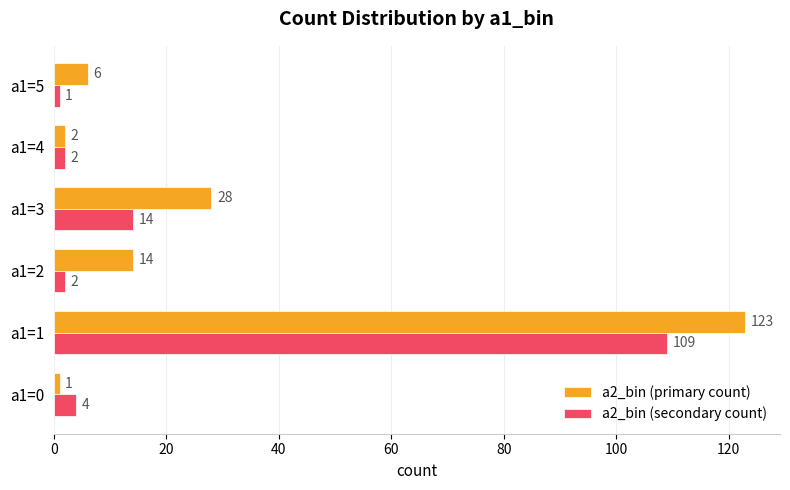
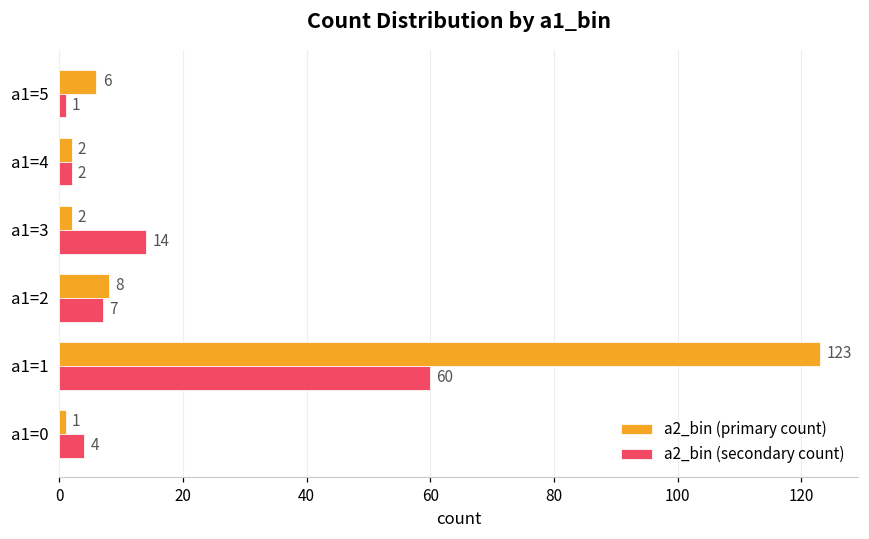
  {
    "a2_bin (primary count)": {
      "a1=5": 6,
      "a1=4": 2,
-     "a1=3": 28,
-     "a1=2": 14,
+     "a1=3": 2,
+     "a1=2": 8,
      "a1=1": 123,
      "a1=0": 1
    },
    "a2_bin (secondary count)": {
      "a1=5": 1,
      "a1=4": 2,
      "a1=3": 14,
-     "a1=2": 2,
-     "a1=1": 109,
+     "a1=2": 7,
+     "a1=1": 60,
      "a1=0": 4
    }
  }
